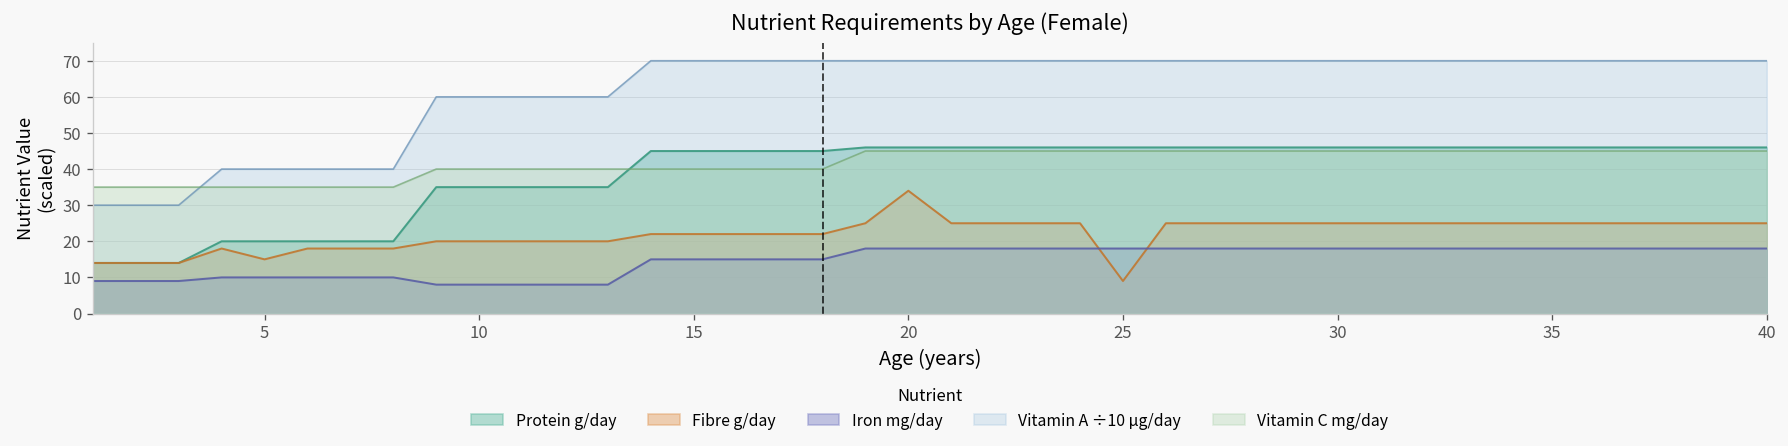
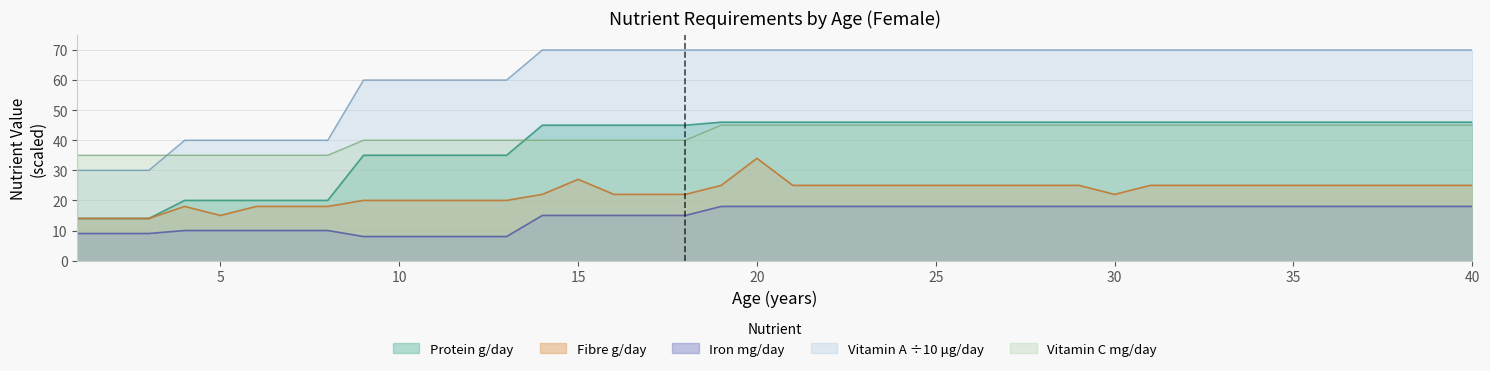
  {
    "Fibre g/day": {
      "5": 15,
      "10": 20,
-     "15": 22,
+     "15": 27,
      "20": 34,
-     "25": 9,
-     "30": 25,
+     "25": 25,
+     "30": 22,
      "35": 25,
      "40": 25
    }
  }
